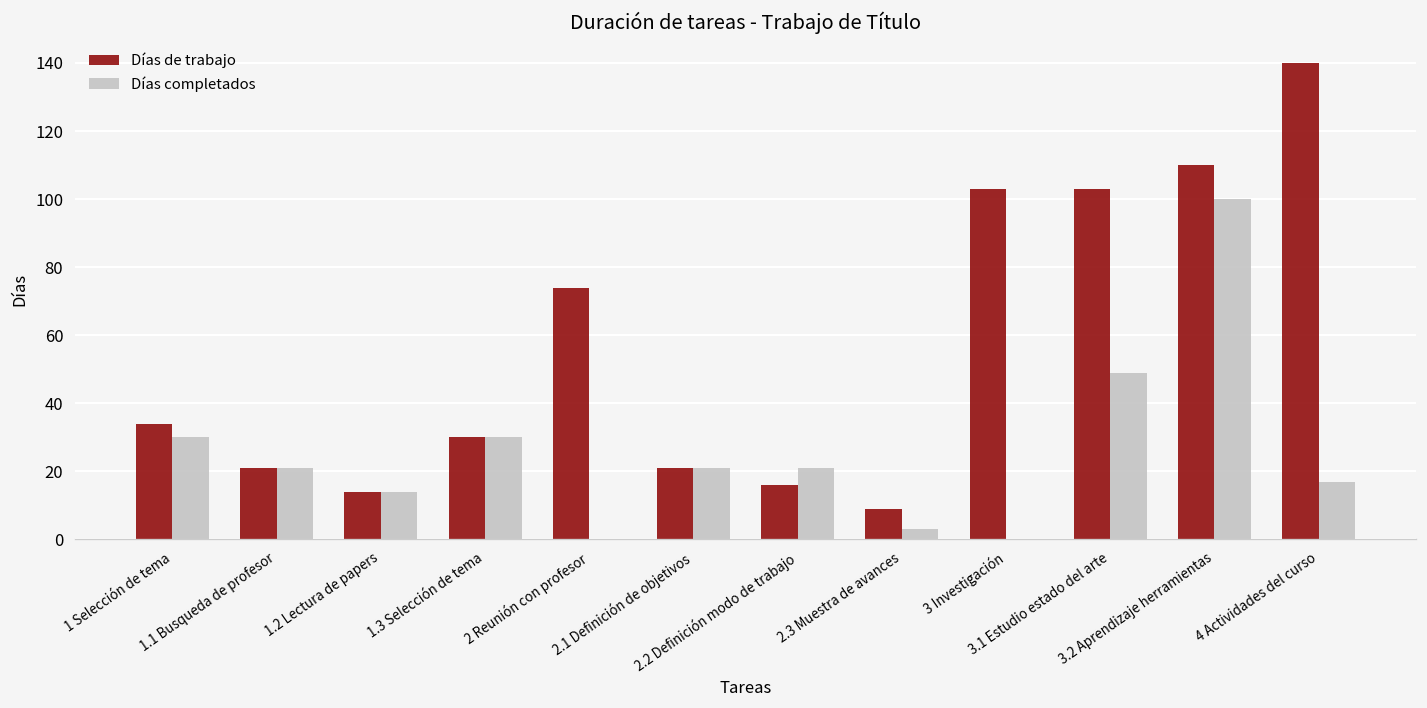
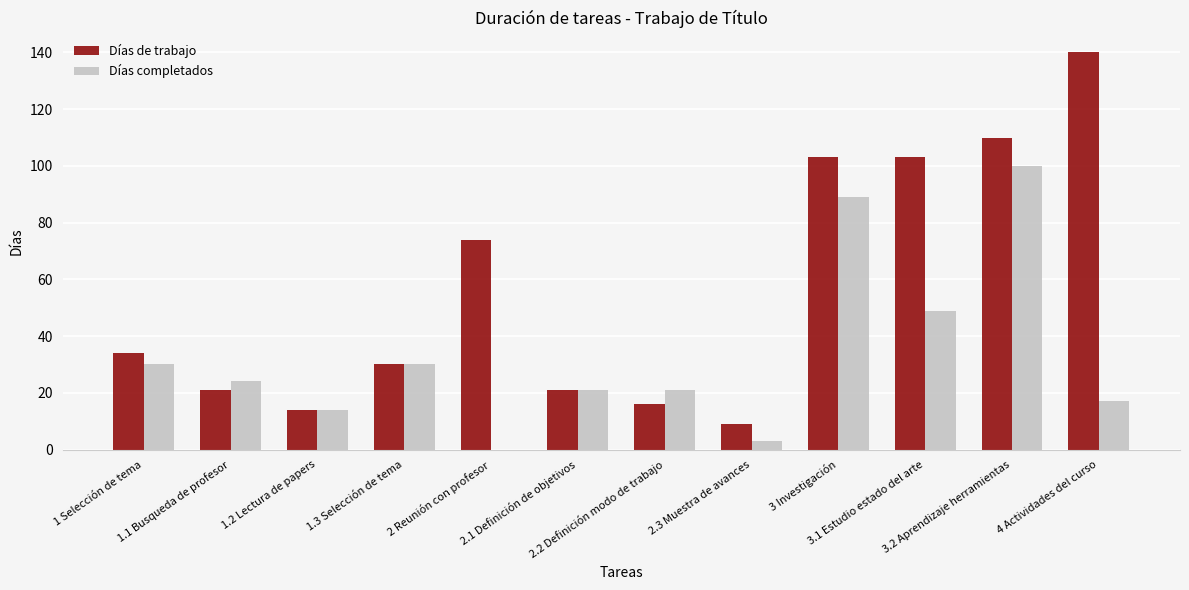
  {
    "Días de trabajo": {
      "1 Selección de tema": 34,
      "1.1 Busqueda de profesor": 21,
      "1.2 Lectura de papers": 14,
      "1.3 Selección de tema": 30,
      "2 Reunión con profesor": 74,
      "2.1 Definición de objetivos": 21,
      "2.2 Definición modo de trabajo": 16,
      "2.3 Muestra de avances": 9,
      "3 Investigación": 103,
      "3.1 Estudio estado del arte": 103,
      "3.2 Aprendizaje herramientas": 110,
      "4 Actividades del curso": 140
    },
    "Días completados": {
      "1 Selección de tema": 30,
-     "1.1 Busqueda de profesor": 21,
+     "1.1 Busqueda de profesor": 24,
      "1.2 Lectura de papers": 14,
      "1.3 Selección de tema": 30,
      "2 Reunión con profesor": 0,
      "2.1 Definición de objetivos": 21,
      "2.2 Definición modo de trabajo": 21,
      "2.3 Muestra de avances": 3,
-     "3 Investigación": 0,
+     "3 Investigación": 89,
      "3.1 Estudio estado del arte": 49,
      "3.2 Aprendizaje herramientas": 100,
      "4 Actividades del curso": 17
    }
  }
